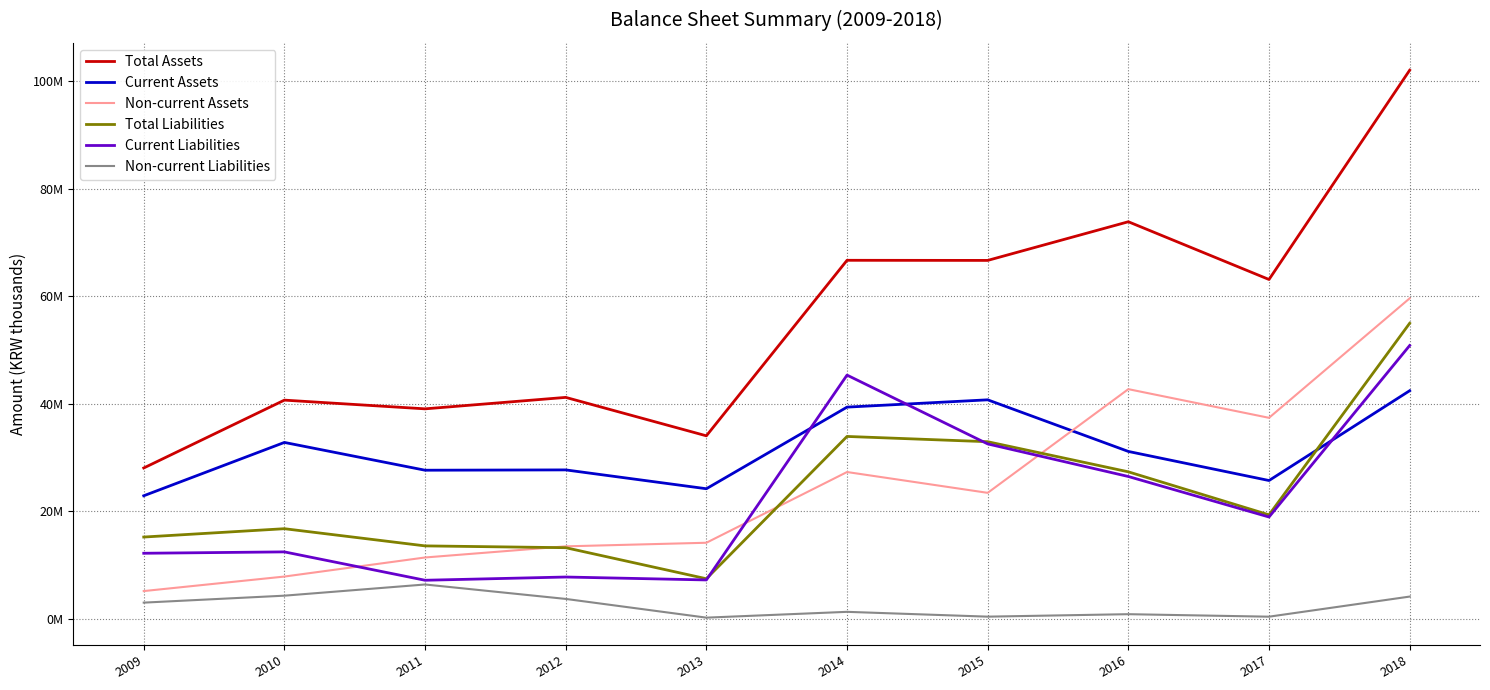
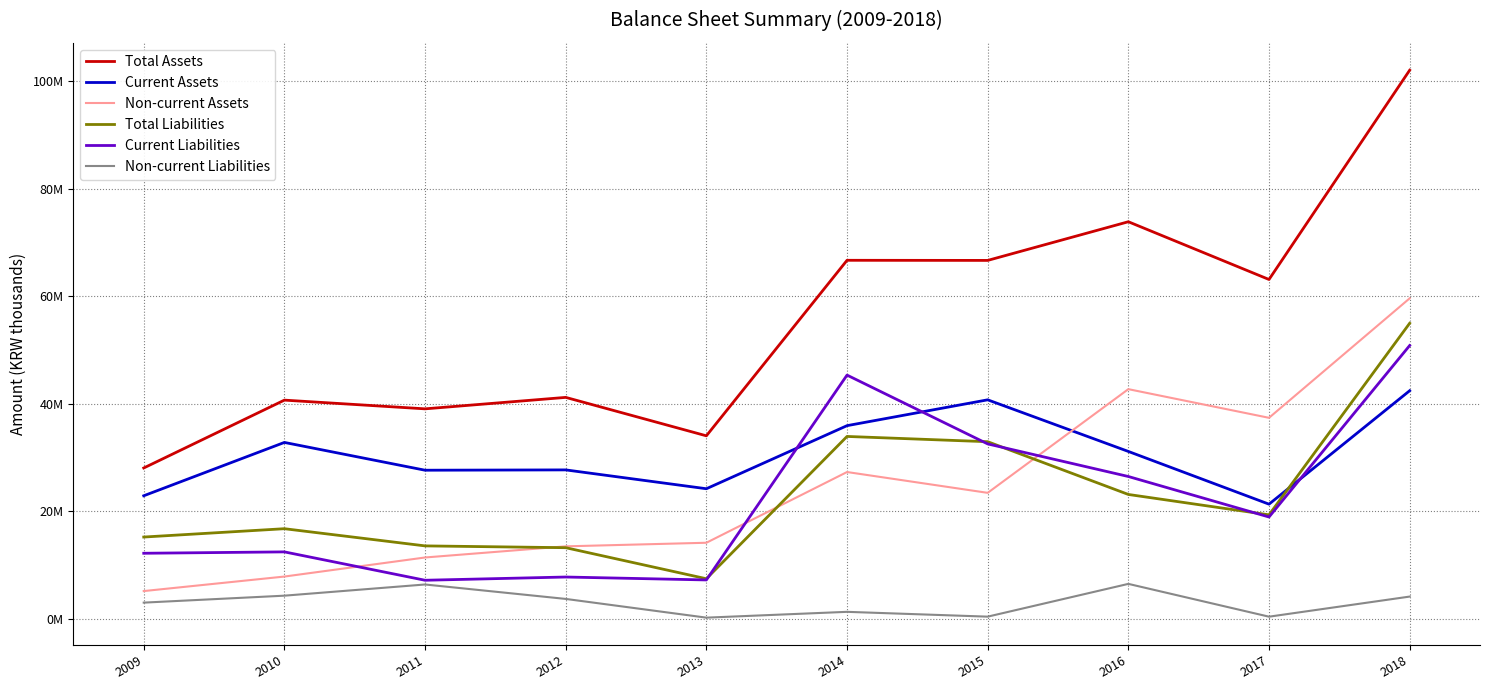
  {
    "Total Assets": {
      "2009": 28000000,
      "2010": 41000000,
      "2011": 39000000,
      "2012": 41000000,
      "2013": 34000000,
      "2014": 67000000,
      "2015": 67000000,
      "2016": 74000000,
      "2017": 63000000,
      "2018": 102000000
    },
    "Current Assets": {
      "2009": 23000000,
      "2010": 33000000,
      "2011": 28000000,
      "2012": 28000000,
      "2013": 24000000,
-     "2014": 39000000,
+     "2014": 36000000,
      "2015": 41000000,
      "2016": 31000000,
-     "2017": 26000000,
+     "2017": 21000000,
      "2018": 42000000
    },
    "Non-current Assets": {
      "2009": 5000000,
      "2010": 8000000,
      "2011": 11000000,
      "2013": 14000000,
      "2014": 27000000,
      "2015": 23000000,
      "2016": 43000000,
      "2017": 37000000,
      "2018": 60000000
    },
    "Total Liabilities": {
      "2009": 15000000,
      "2010": 17000000,
      "2011": 14000000,
      "2014": 34000000,
-     "2016": 27000000,
+     "2016": 23000000,
      "2018": 55000000
    },
    "Current Liabilities": {
      "2009": 12000000,
      "2010": 12000000,
      "2011": 7000000,
      "2012": 8000000,
      "2014": 45000000,
      "2016": 26000000,
      "2018": 51000000
    },
    "Non-current Liabilities": {
      "2009": 3000000,
      "2010": 4000000,
      "2011": 6000000,
      "2012": 4000000,
      "2013": 0,
      "2014": 1000000,
      "2015": 0,
-     "2016": 1000000,
+     "2016": 7000000,
      "2017": 0,
      "2018": 4000000
    }
  }
